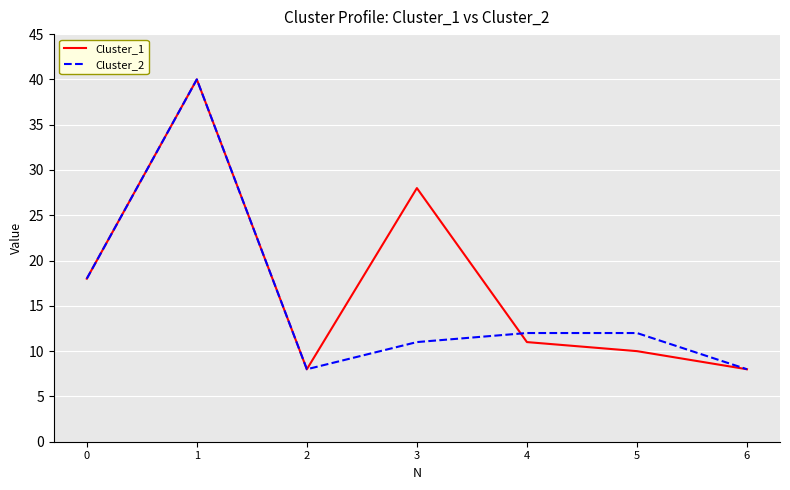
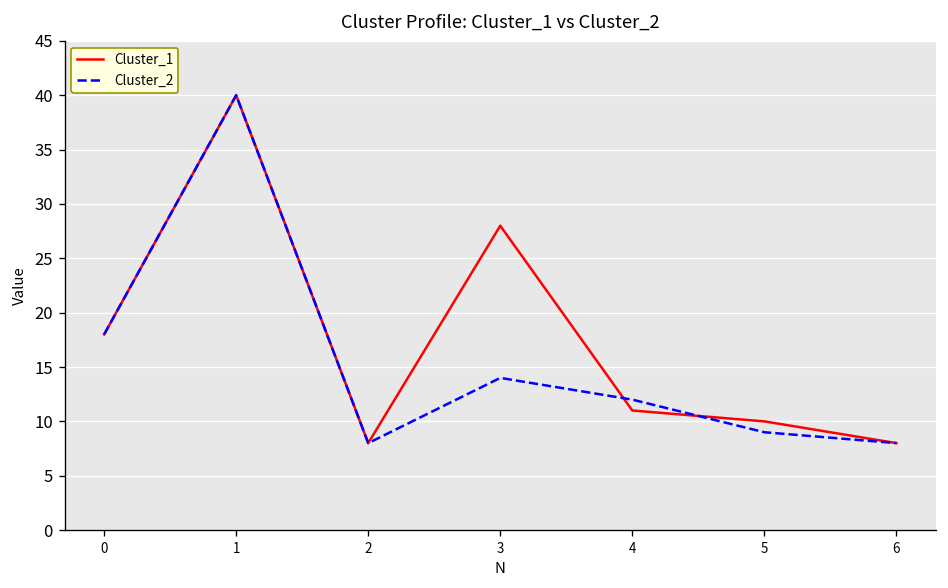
  {
    "Cluster_1": {
      "3": 28,
      "4": 11,
      "5": 10
    },
    "Cluster_2": {
-     "3": 11,
+     "3": 14,
      "4": 12,
-     "5": 12
+     "5": 9
    }
  }
